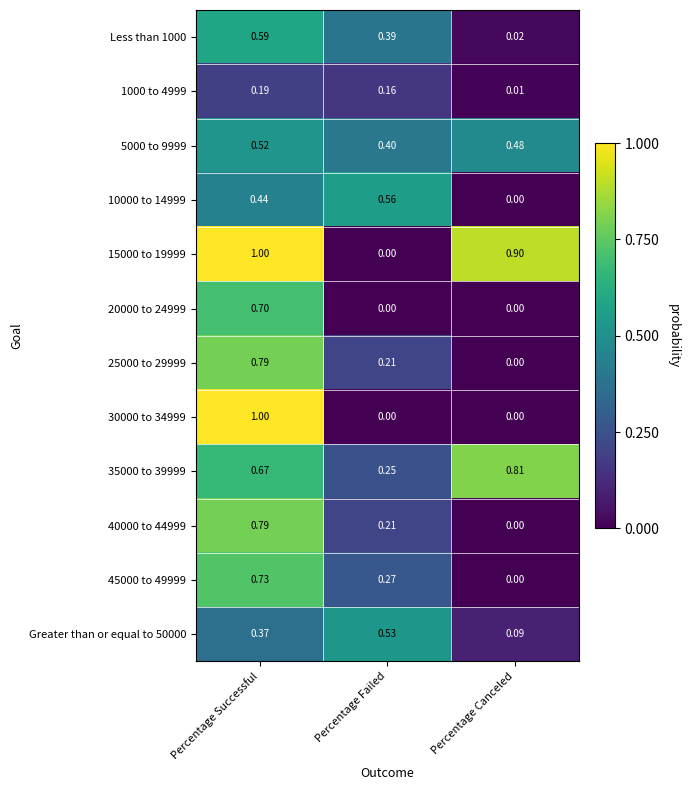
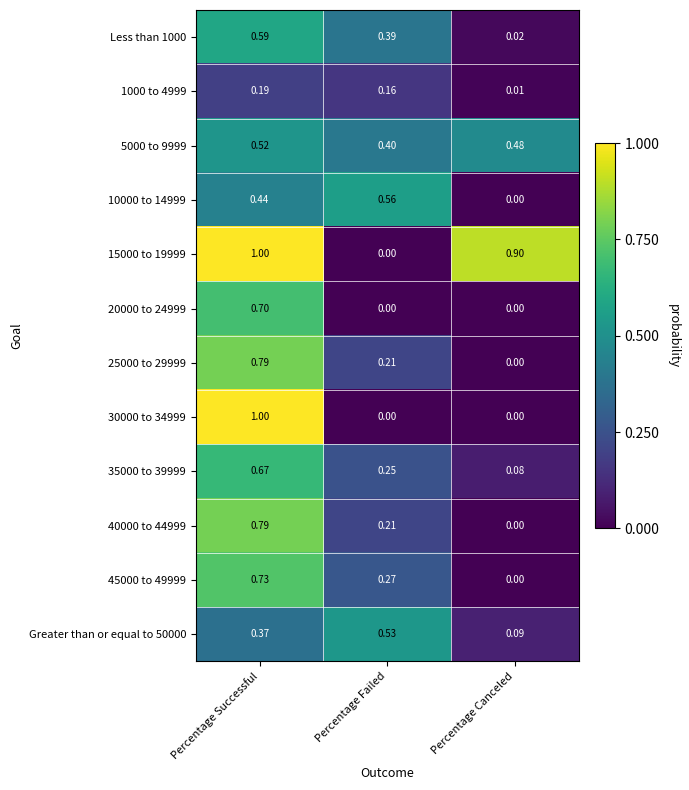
  {
    "Less than 1000": {
      "Percentage Successful": 0.59,
      "Percentage Failed": 0.39,
      "Percentage Canceled": 0.02
    },
    "1000 to 4999": {
      "Percentage Successful": 0.19,
      "Percentage Failed": 0.16,
      "Percentage Canceled": 0.01
    },
    "5000 to 9999": {
      "Percentage Successful": 0.52,
      "Percentage Failed": 0.40,
      "Percentage Canceled": 0.48
    },
    "10000 to 14999": {
      "Percentage Successful": 0.44,
      "Percentage Failed": 0.56,
      "Percentage Canceled": 0.00
    },
    "15000 to 19999": {
      "Percentage Successful": 1.00,
      "Percentage Failed": 0.00,
      "Percentage Canceled": 0.90
    },
    "20000 to 24999": {
      "Percentage Successful": 0.70,
      "Percentage Failed": 0.00,
      "Percentage Canceled": 0.00
    },
    "25000 to 29999": {
      "Percentage Successful": 0.79,
      "Percentage Failed": 0.21,
      "Percentage Canceled": 0.00
    },
    "30000 to 34999": {
      "Percentage Successful": 1.00,
      "Percentage Failed": 0.00,
      "Percentage Canceled": 0.00
    },
    "35000 to 39999": {
      "Percentage Successful": 0.67,
      "Percentage Failed": 0.25,
-     "Percentage Canceled": 0.81
+     "Percentage Canceled": 0.08
    },
    "40000 to 44999": {
      "Percentage Successful": 0.79,
      "Percentage Failed": 0.21,
      "Percentage Canceled": 0.00
    },
    "45000 to 49999": {
      "Percentage Successful": 0.73,
      "Percentage Failed": 0.27,
      "Percentage Canceled": 0.00
    },
    "Greater than or equal to 50000": {
      "Percentage Successful": 0.37,
      "Percentage Failed": 0.53,
      "Percentage Canceled": 0.09
    }
  }
